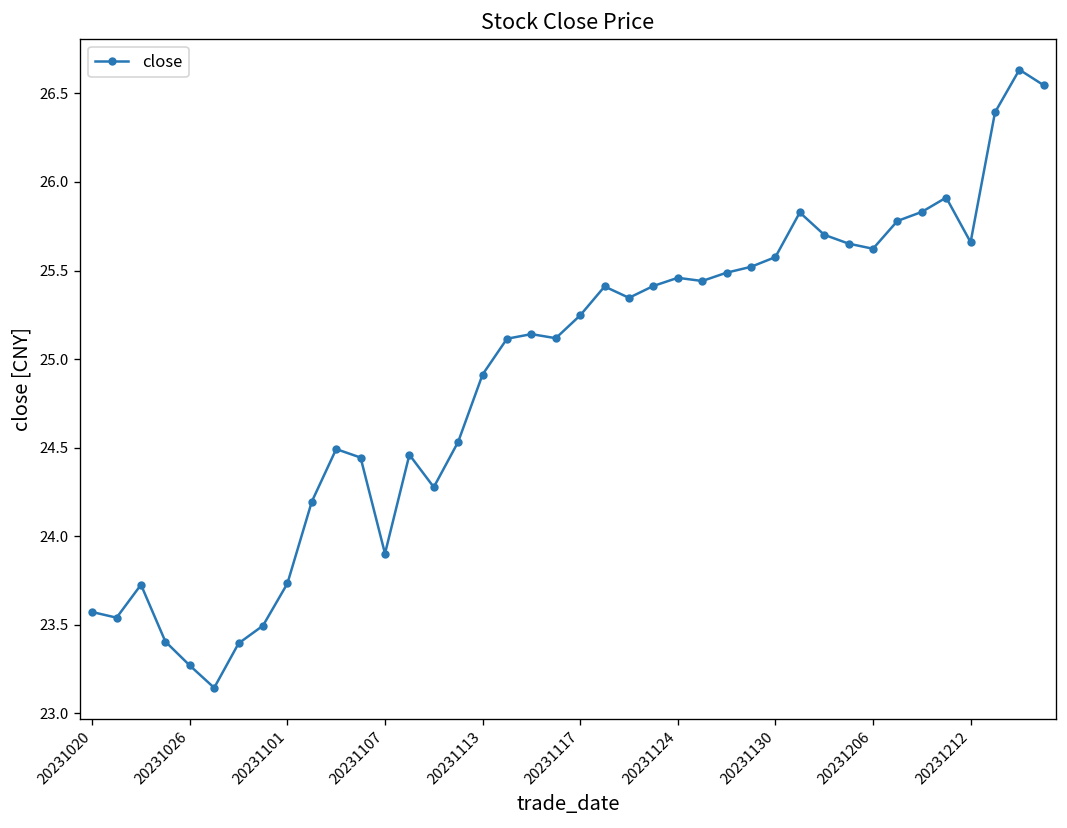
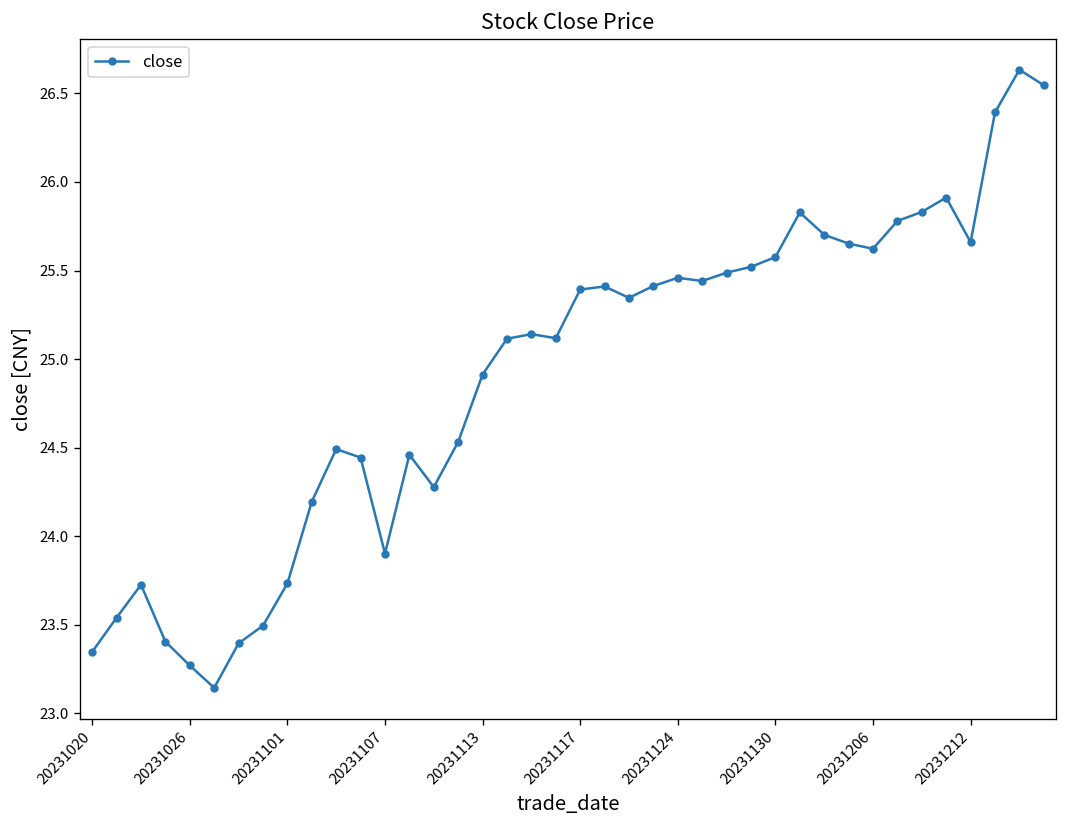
  {
-   "20231020": 23.57,
+   "20231020": 23.35,
    "20231026": 23.27,
    "20231101": 23.73,
    "20231107": 23.90,
    "20231113": 24.91,
-   "20231117": 25.25,
+   "20231117": 25.39,
    "20231124": 25.46,
    "20231130": 25.58,
    "20231206": 25.62,
    "20231212": 25.66
  }
